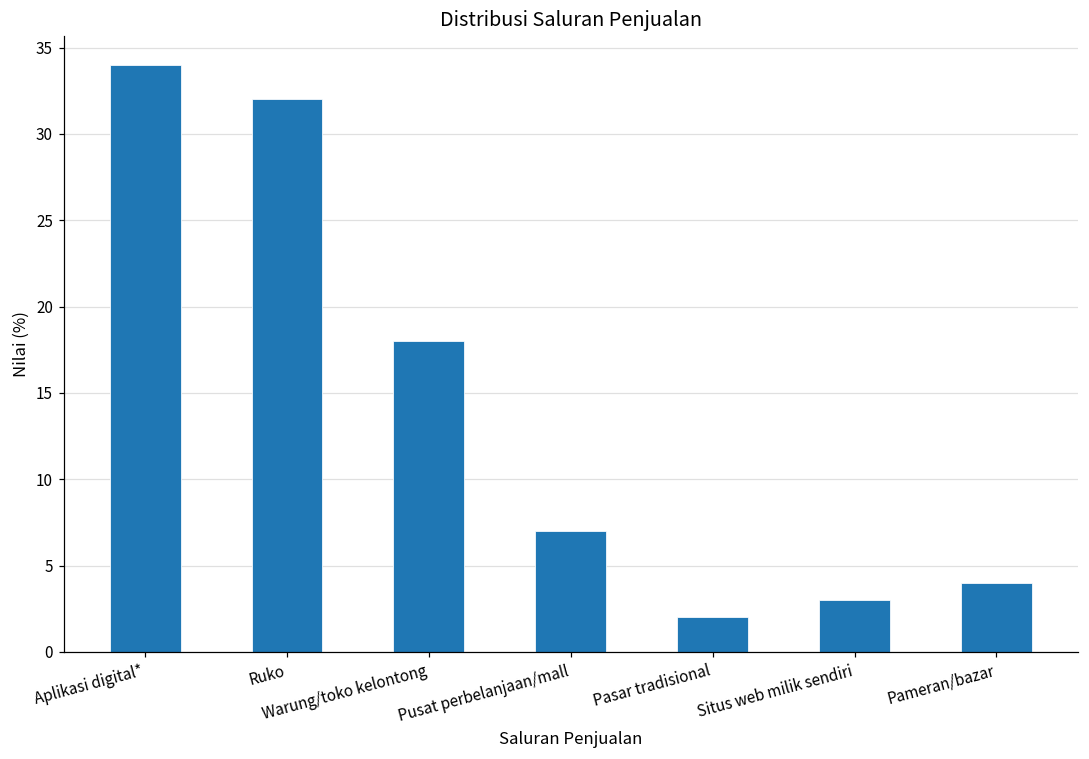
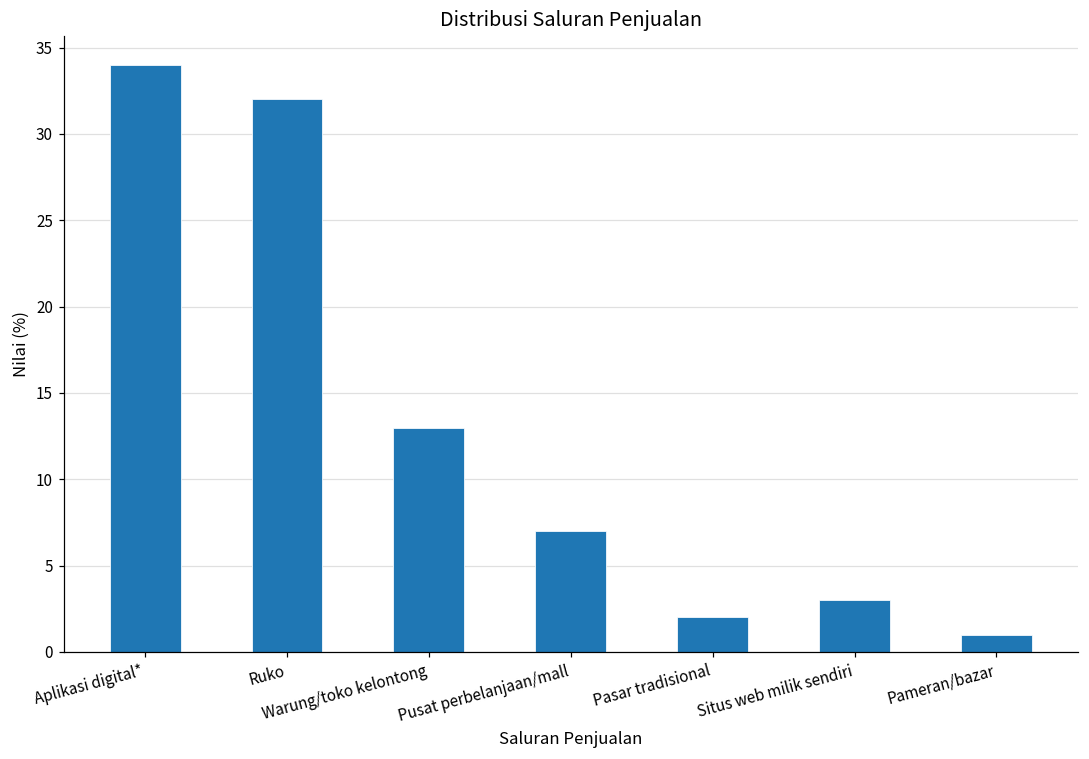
  {
    "Aplikasi digital*": 34,
    "Ruko": 32,
-   "Warung/toko kelontong": 18,
+   "Warung/toko kelontong": 13,
    "Pusat perbelanjaan/mall": 7,
    "Pasar tradisional": 2,
    "Situs web milik sendiri": 3,
-   "Pameran/bazar": 4
+   "Pameran/bazar": 1
  }
